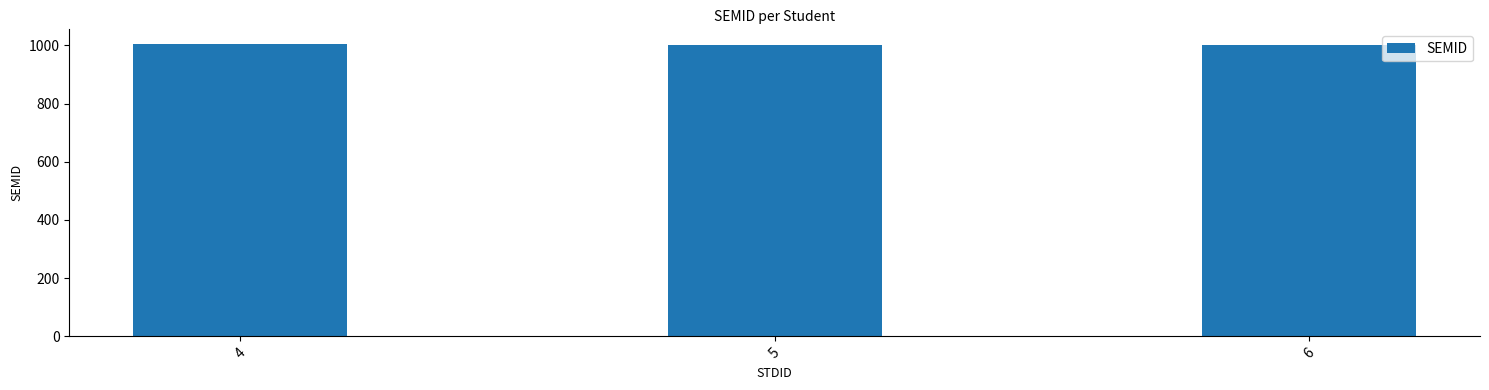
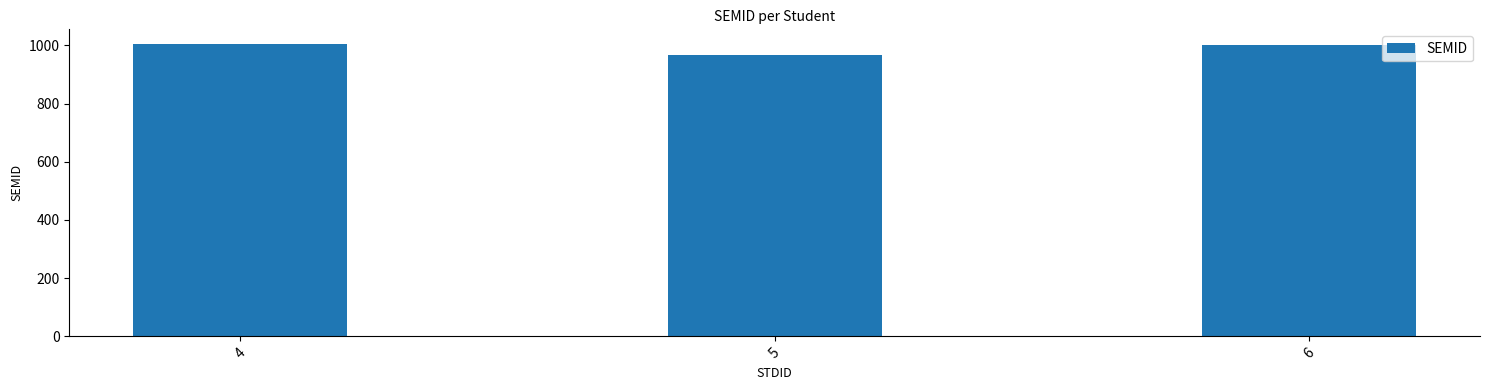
  {
    "4": 1010,
-   "5": 1000,
+   "5": 970,
    "6": 1000
  }
